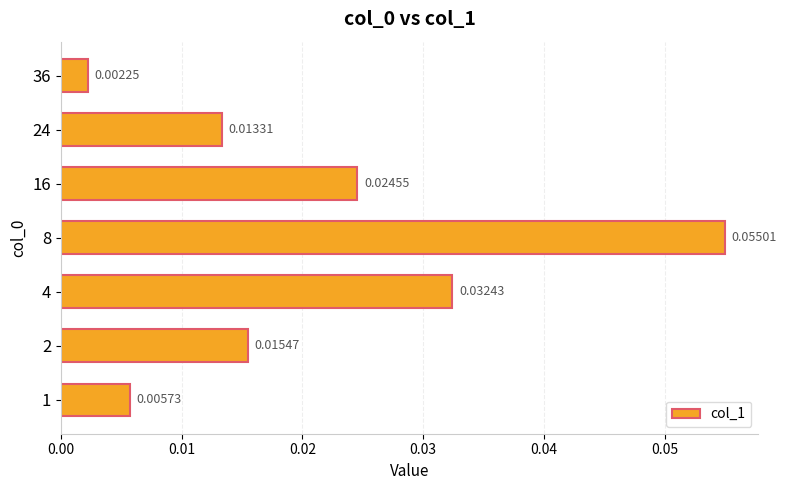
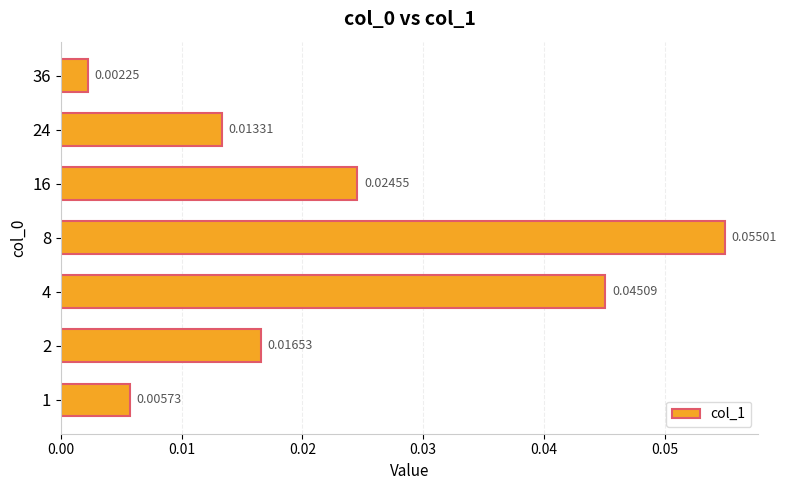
  {
    "36": 0.00225,
    "24": 0.01331,
    "16": 0.02455,
    "8": 0.05501,
-   "4": 0.03243,
-   "2": 0.01547,
+   "4": 0.04509,
+   "2": 0.01653,
    "1": 0.00573
  }
